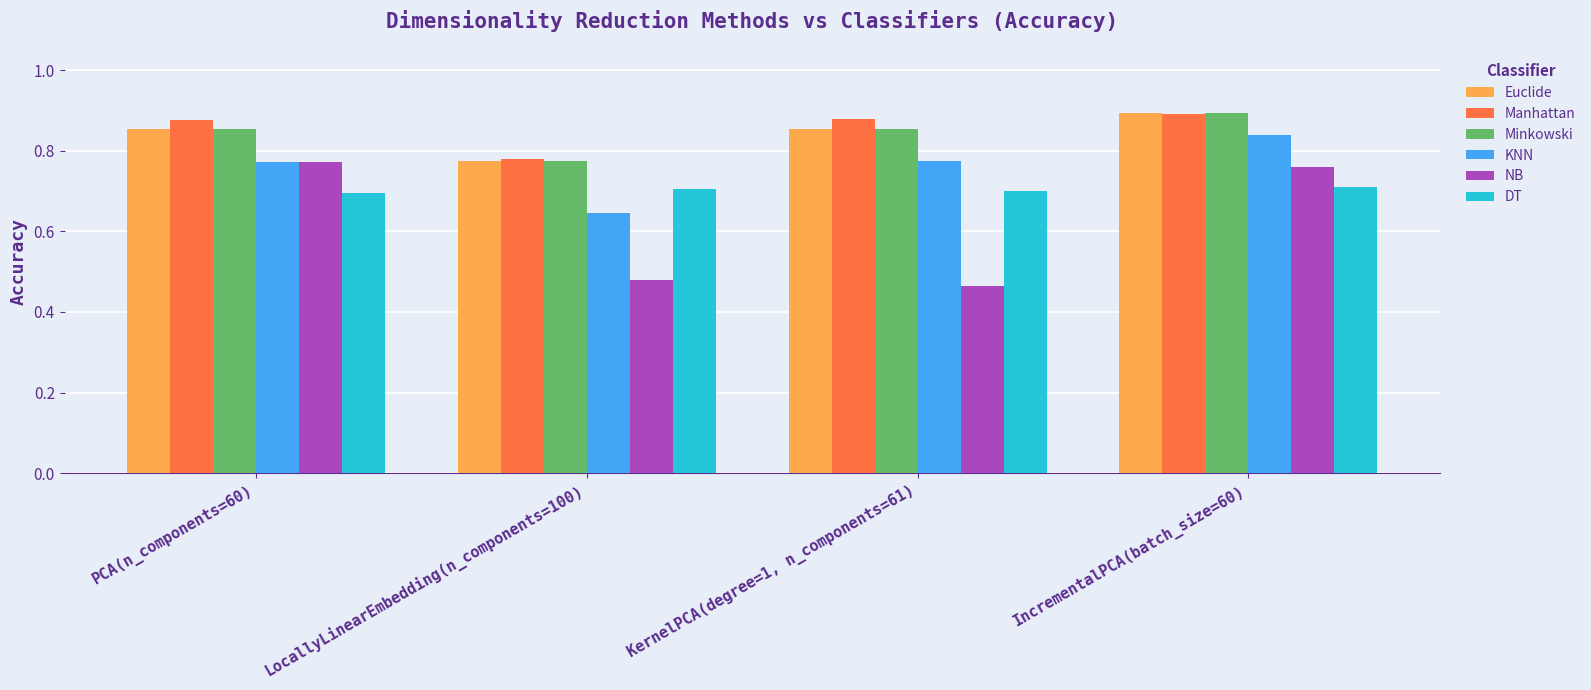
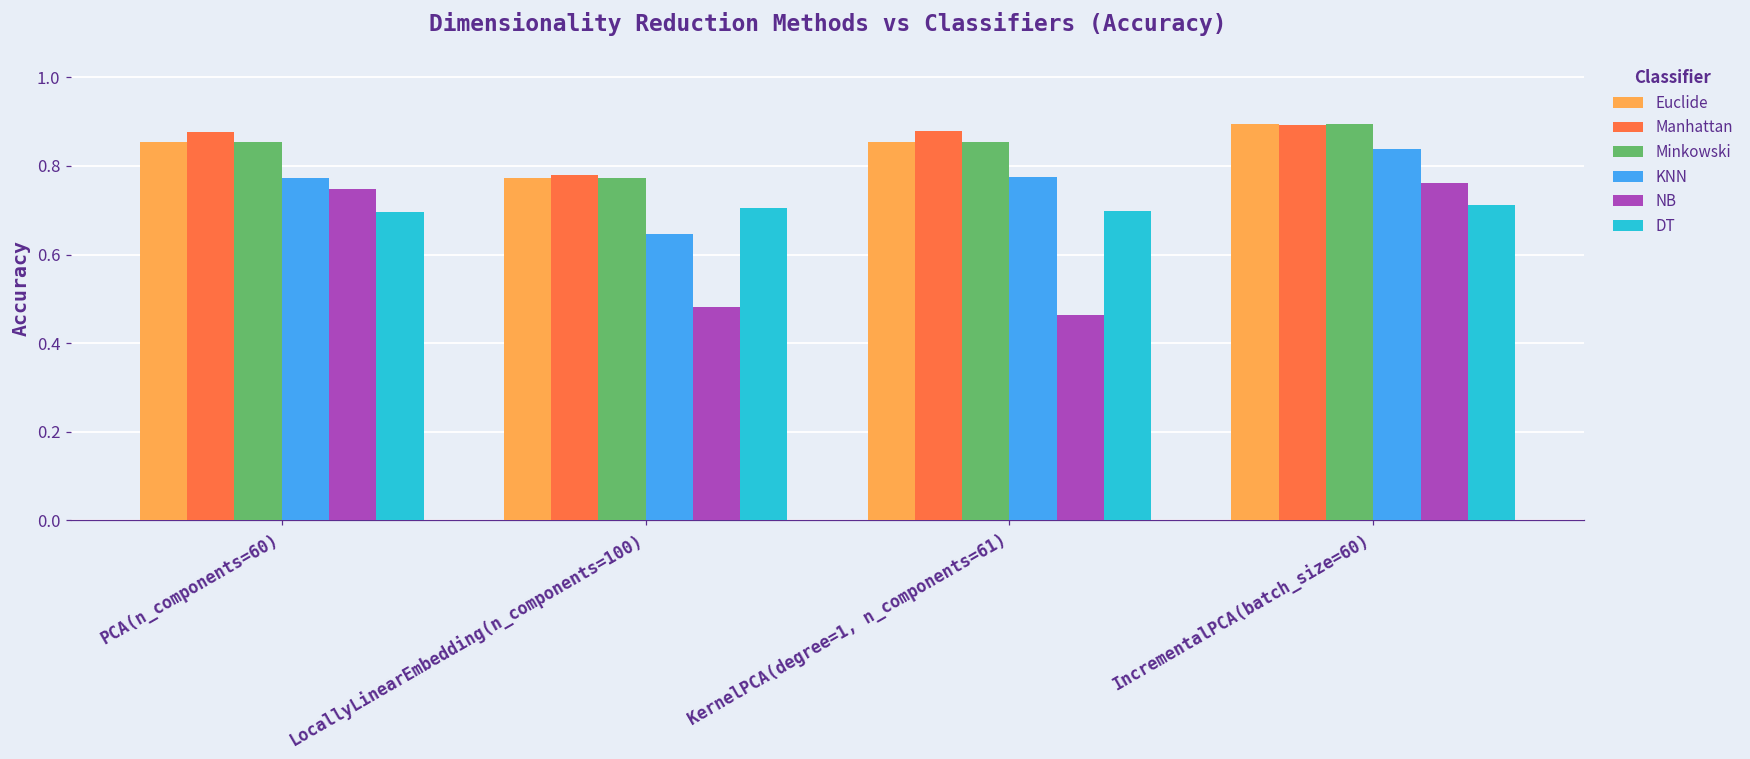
  {
    "Minkowski": {
      "PCA(n_components=60)": 0.85,
      "LocallyLinearEmbedding(n_components=100)": 0.77,
      "KernelPCA(degree=1, n_components=61)": 0.85,
      "IncrementalPCA(batch_size=60)": 0.89
    },
    "NB": {
-     "PCA(n_components=60)": 0.77,
+     "PCA(n_components=60)": 0.75,
      "LocallyLinearEmbedding(n_components=100)": 0.48,
      "KernelPCA(degree=1, n_components=61)": 0.46,
      "IncrementalPCA(batch_size=60)": 0.76
    }
  }
